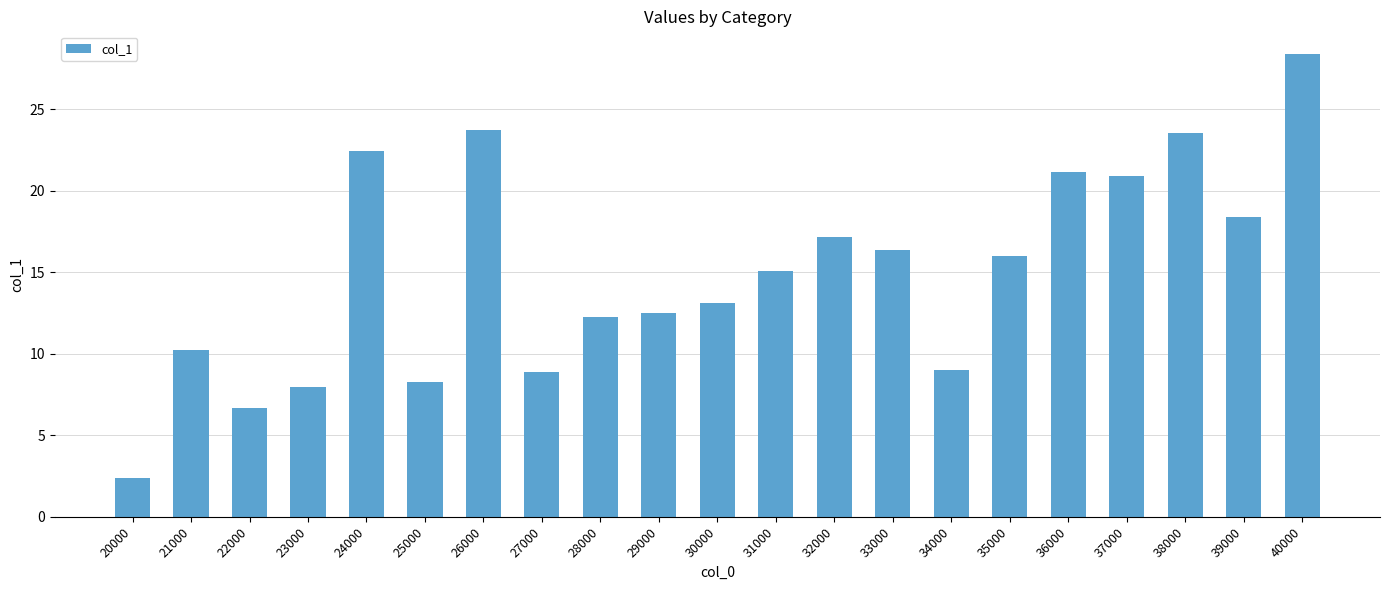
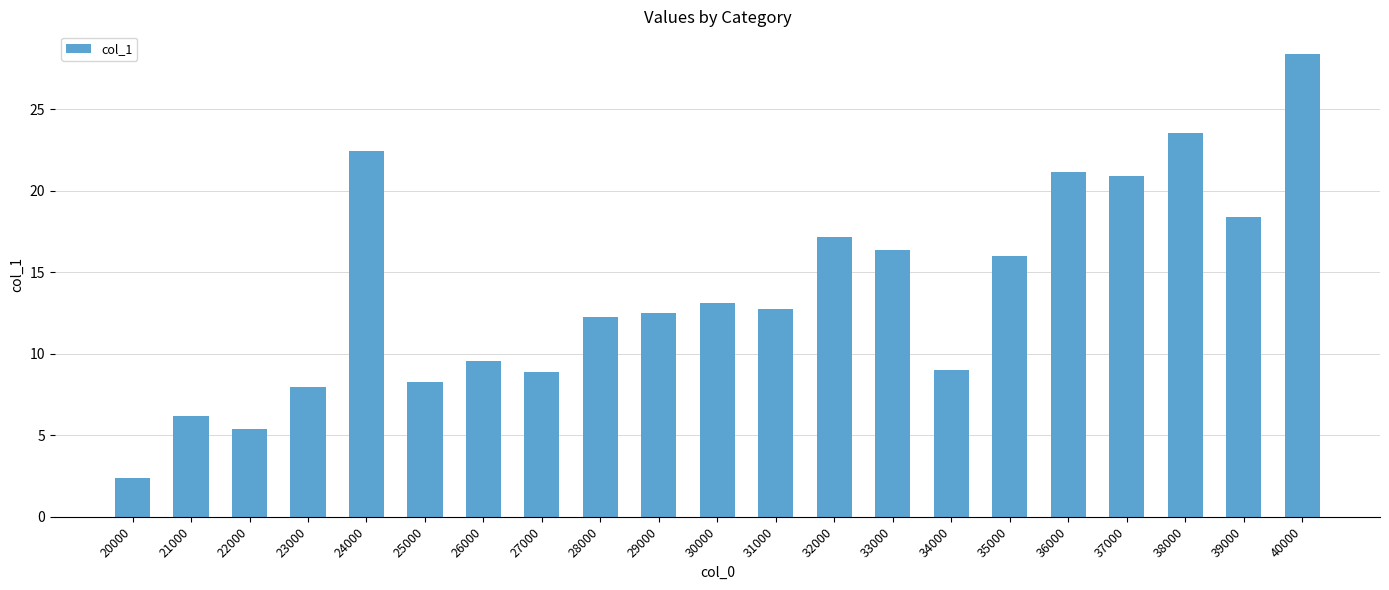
  {
    "20000": 2.4,
-   "21000": 10.2,
-   "22000": 6.7,
+   "21000": 6.2,
+   "22000": 5.4,
    "23000": 8.0,
    "24000": 22.4,
    "25000": 8.3,
-   "26000": 23.7,
+   "26000": 9.5,
    "27000": 8.9,
    "28000": 12.2,
    "29000": 12.5,
    "30000": 13.1,
-   "31000": 15.1,
+   "31000": 12.7,
    "32000": 17.2,
    "33000": 16.4,
    "34000": 9.0,
    "35000": 16.0,
    "36000": 21.2,
    "37000": 20.9,
    "38000": 23.6,
    "39000": 18.4,
    "40000": 28.4
  }
